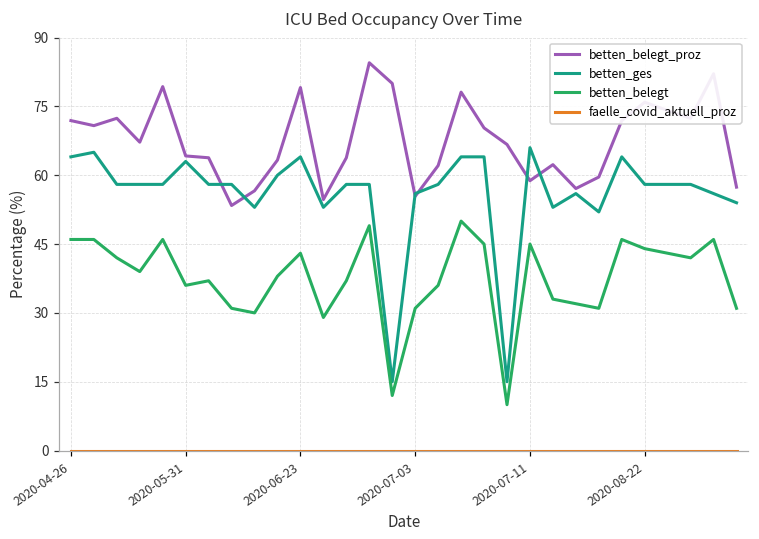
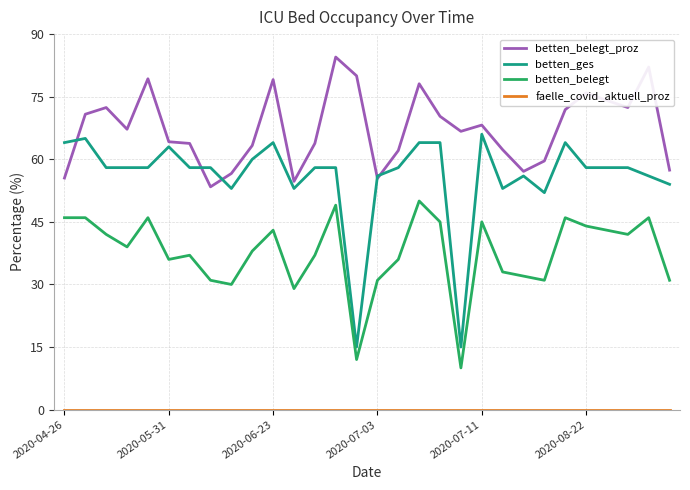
  {
    "betten_belegt_proz": {
-     "2020-04-26": 72,
+     "2020-04-26": 56,
      "2020-05-31": 64,
      "2020-06-23": 79,
-     "2020-07-11": 59
+     "2020-07-11": 68
    },
    "faelle_covid_aktuell_proz": {
      "2020-04-26": 0,
      "2020-05-31": 0,
      "2020-06-23": 0,
      "2020-07-03": 0,
      "2020-07-11": 0,
      "2020-08-22": 0
    }
  }
